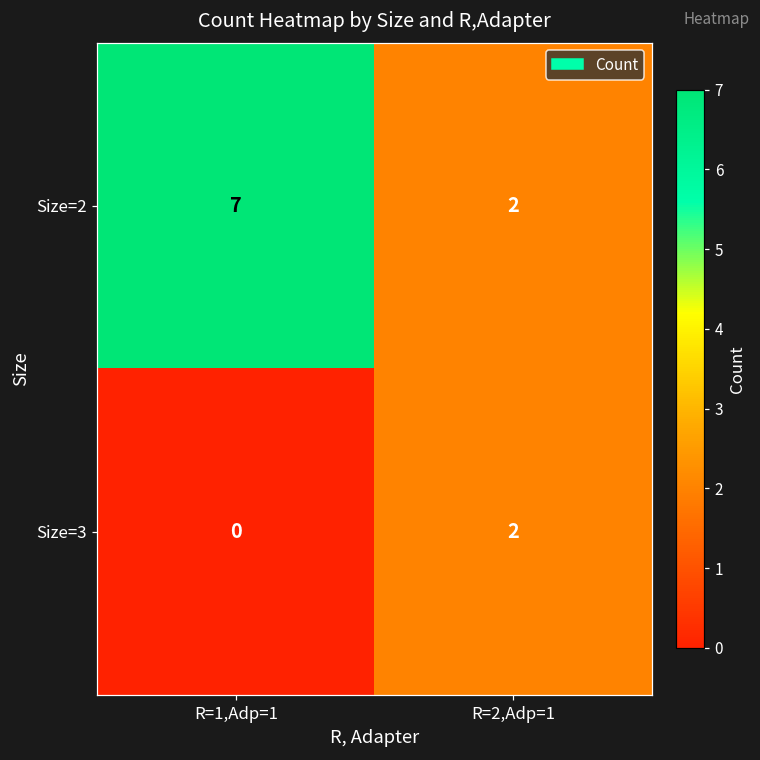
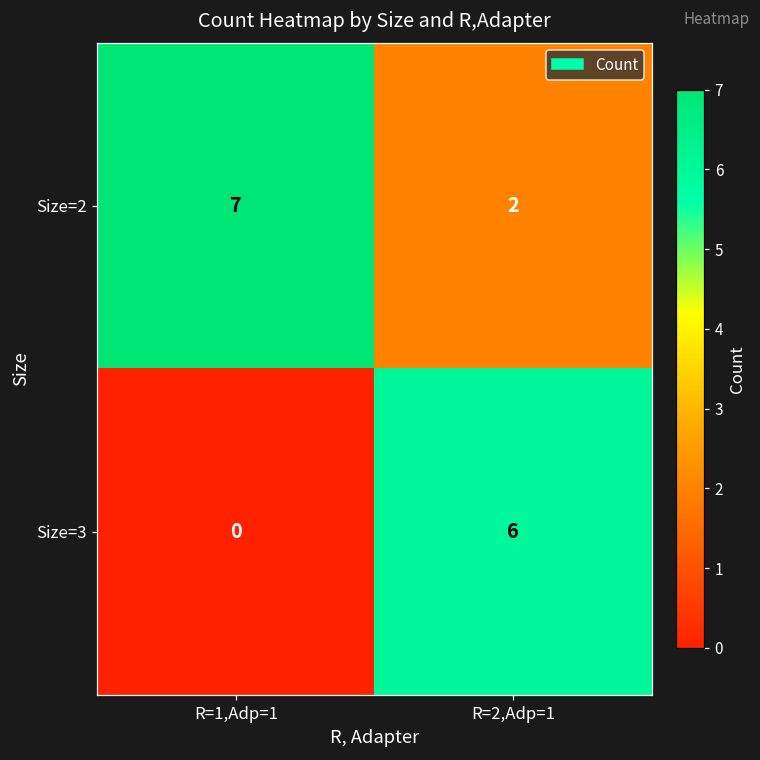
  {
    "Size=2": {
      "R=1,Adp=1": 7,
      "R=2,Adp=1": 2
    },
    "Size=3": {
      "R=1,Adp=1": 0,
-     "R=2,Adp=1": 2
+     "R=2,Adp=1": 6
    }
  }
